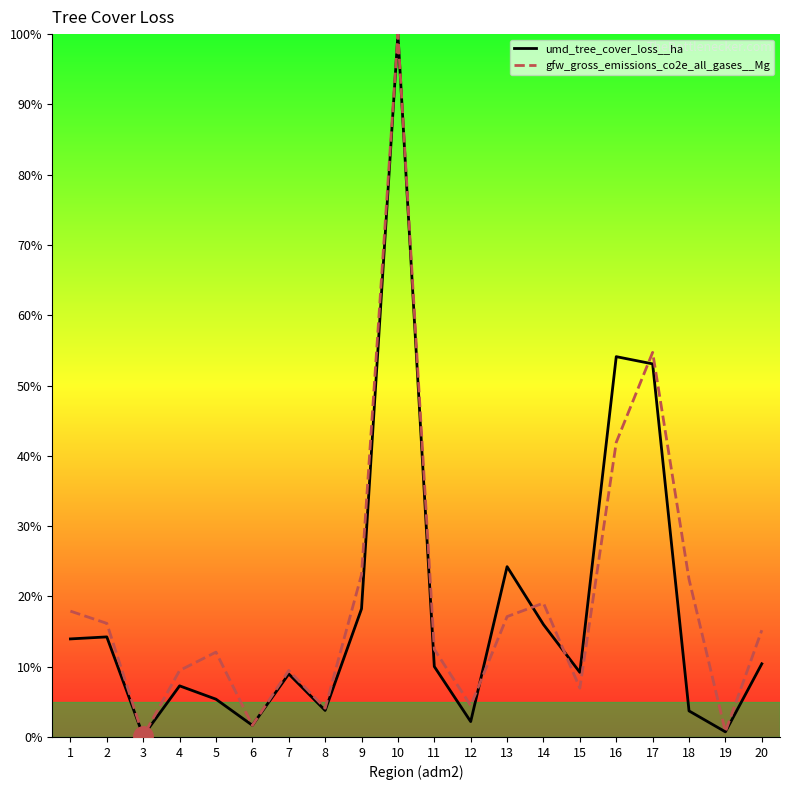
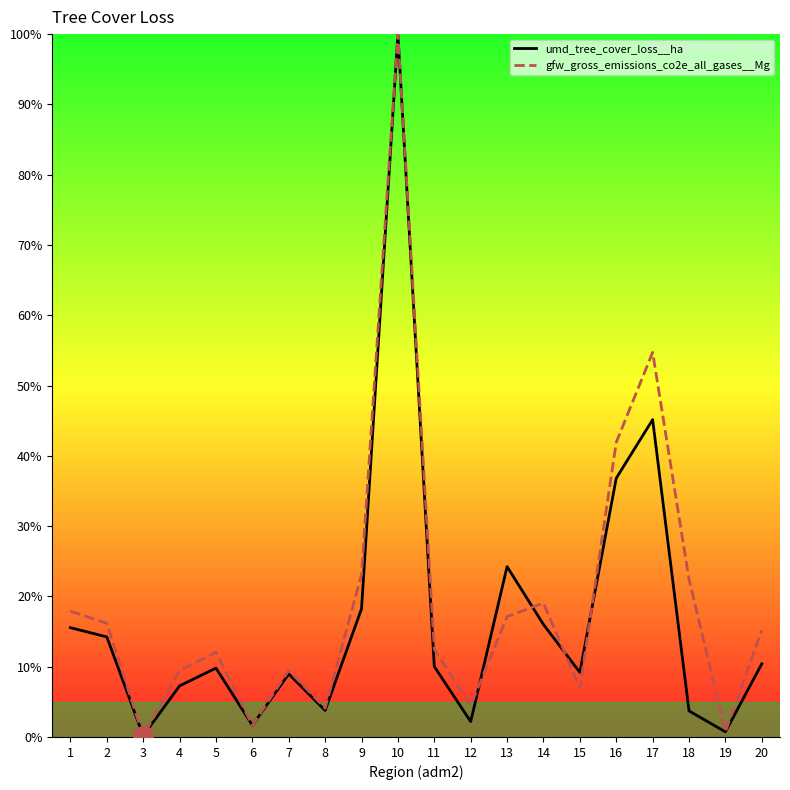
  {
    "umd_tree_cover_loss__ha": {
-     "1": "14%",
+     "1": "16%",
      "2": "14%",
      "4": "7%",
-     "5": "5%",
+     "5": "10%",
      "7": "9%",
      "9": "18%",
      "11": "10%",
      "13": "24%",
      "14": "16%",
      "15": "9%",
-     "16": "54%",
-     "17": "53%",
+     "16": "37%",
+     "17": "45%",
      "20": "10%"
    }
  }
